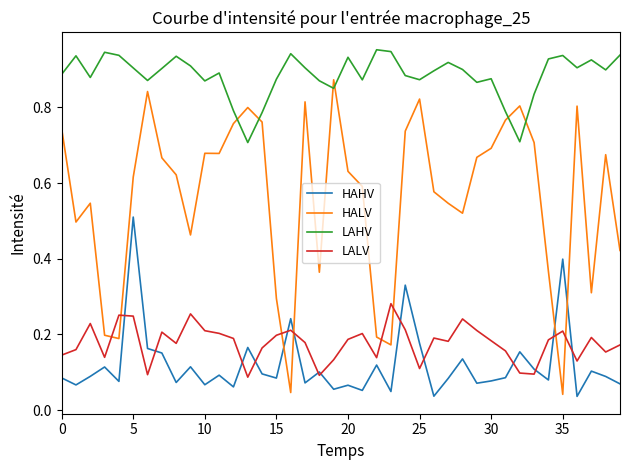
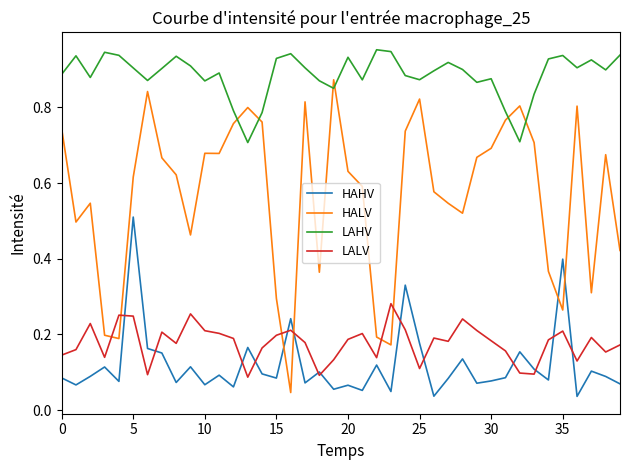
  {
    "HAHV": {
      "0": 0.09,
      "5": 0.51,
      "10": 0.07,
      "15": 0.08,
      "20": 0.07,
      "25": 0.18,
      "30": 0.08,
      "35": 0.40
    },
    "HALV": {
      "0": 0.74,
      "5": 0.62,
      "10": 0.68,
      "15": 0.29,
      "20": 0.63,
      "25": 0.82,
      "30": 0.69,
-     "35": 0.04
+     "35": 0.26
    },
    "LAHV": {
      "0": 0.89,
      "5": 0.90,
      "10": 0.87,
-     "15": 0.87,
+     "15": 0.93,
      "20": 0.93,
      "25": 0.87,
      "30": 0.88,
      "35": 0.94
    },
    "LALV": {
      "0": 0.15,
      "5": 0.25,
      "10": 0.21,
      "15": 0.20,
      "20": 0.19,
      "25": 0.11,
      "30": 0.18,
      "35": 0.21
    }
  }
